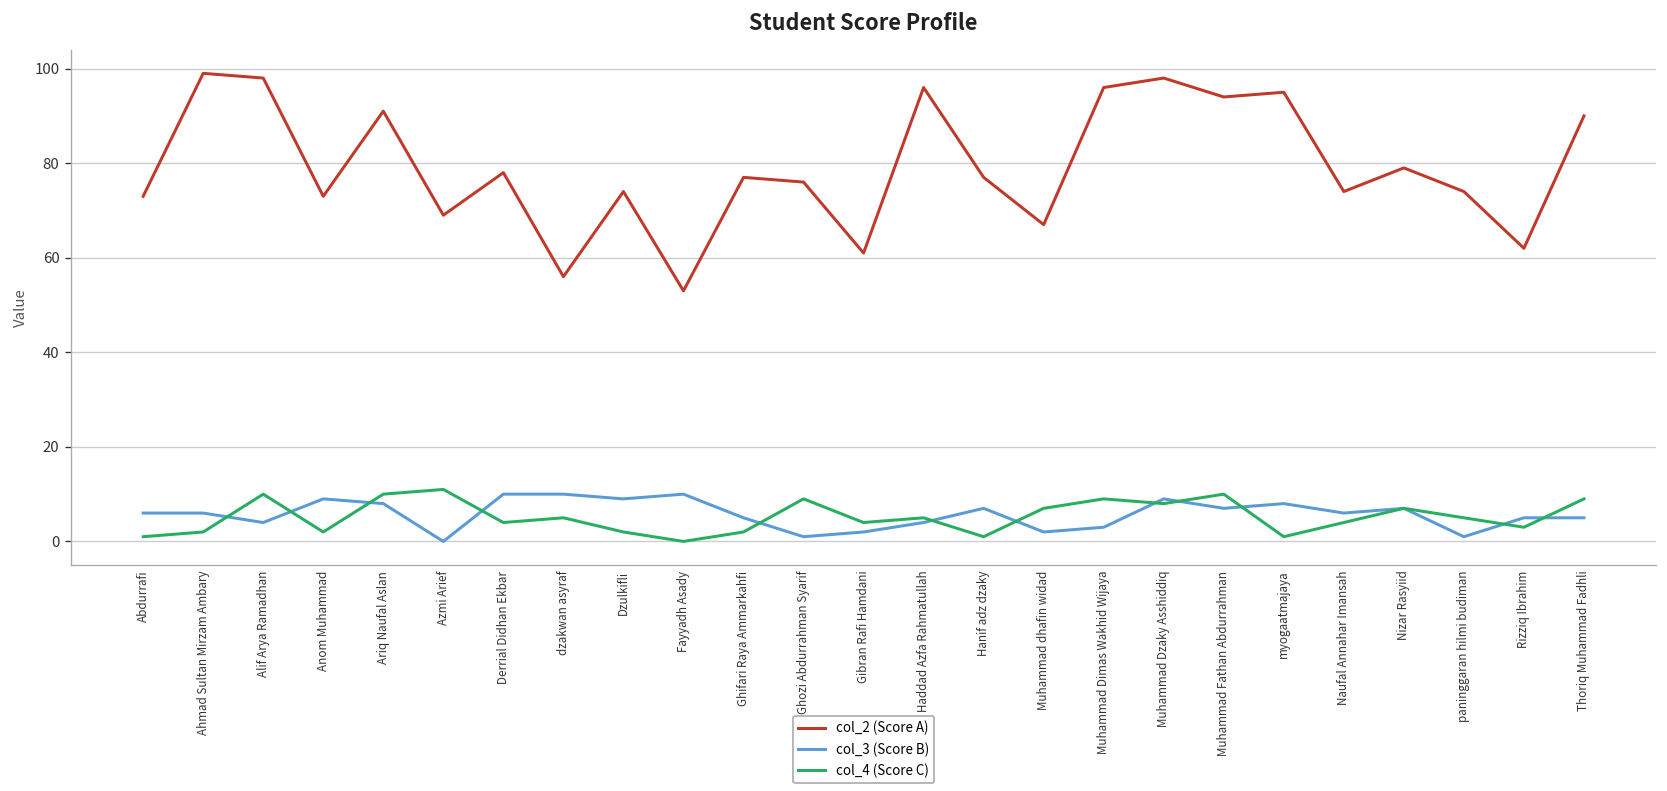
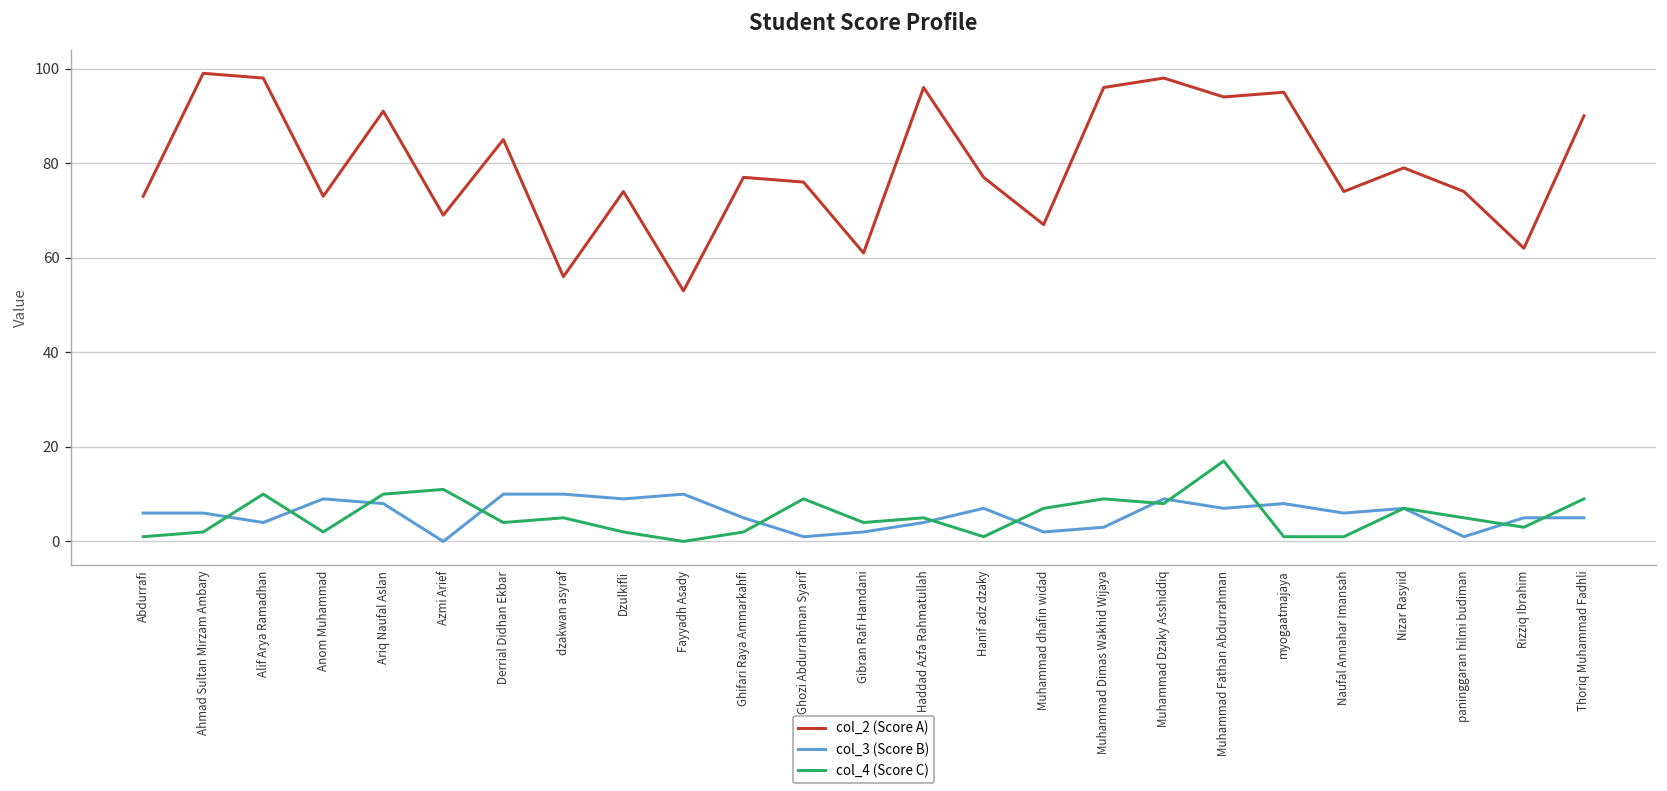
  {
    "col_2 (Score A)": {
      "Abdurrafi": 73,
      "Ahmad Sultan Mirzam Ambary": 99,
      "Alif Arya Ramadhan": 98,
      "Anom Muhammad": 73,
      "Ariq Naufal Aslan": 91,
      "Azmi Arief": 69,
-     "Derrial Didhan Ekbar": 78,
+     "Derrial Didhan Ekbar": 85,
      "dzakwan asyraf": 56,
      "Dzulkifli": 74,
      "Fayyadh Asady": 53,
      "Ghifari Raya Ammarkahfi": 77,
      "Ghozi Abdurrahman Syarif": 76,
      "Gibran Rafi Hamdani": 61,
      "Haddad Azfa Rahmatullah": 96,
      "Hanif adz dzaky": 77,
      "Muhammad dhafin widad": 67,
      "Muhammad Dimas Wakhid Wijaya": 96,
      "Muhammad Dzaky Asshiddiq": 98,
      "Muhammad Fathan Abdurrahman": 94,
      "myogaatmajaya": 95,
      "Naufal Annahar Imansah": 74,
      "Nizar Rasyiid": 79,
      "paninggaran hilmi budiman": 74,
      "Rizziq Ibrahim": 62,
      "Thoriq Muhammad Fadhli": 90
    },
    "col_3 (Score B)": {
      "Abdurrafi": 6,
      "Ahmad Sultan Mirzam Ambary": 6,
      "Alif Arya Ramadhan": 4,
      "Anom Muhammad": 9,
      "Ariq Naufal Aslan": 8,
      "Azmi Arief": 0,
      "Derrial Didhan Ekbar": 10,
      "dzakwan asyraf": 10,
      "Dzulkifli": 9,
      "Fayyadh Asady": 10,
      "Ghifari Raya Ammarkahfi": 5,
      "Ghozi Abdurrahman Syarif": 1,
      "Gibran Rafi Hamdani": 2,
      "Haddad Azfa Rahmatullah": 4,
      "Hanif adz dzaky": 7,
      "Muhammad dhafin widad": 2,
      "Muhammad Dimas Wakhid Wijaya": 3,
      "Muhammad Dzaky Asshiddiq": 9,
      "Muhammad Fathan Abdurrahman": 7,
      "myogaatmajaya": 8,
      "Naufal Annahar Imansah": 6,
      "paninggaran hilmi budiman": 1,
      "Rizziq Ibrahim": 5,
      "Thoriq Muhammad Fadhli": 5
    },
    "col_4 (Score C)": {
      "Abdurrafi": 1,
      "Ahmad Sultan Mirzam Ambary": 2,
      "Alif Arya Ramadhan": 10,
      "Anom Muhammad": 2,
      "Ariq Naufal Aslan": 10,
      "Azmi Arief": 11,
      "Derrial Didhan Ekbar": 4,
      "dzakwan asyraf": 5,
      "Dzulkifli": 2,
      "Fayyadh Asady": 0,
      "Ghifari Raya Ammarkahfi": 2,
      "Ghozi Abdurrahman Syarif": 9,
      "Gibran Rafi Hamdani": 4,
      "Haddad Azfa Rahmatullah": 5,
      "Hanif adz dzaky": 1,
      "Muhammad dhafin widad": 7,
      "Muhammad Dimas Wakhid Wijaya": 9,
      "Muhammad Dzaky Asshiddiq": 8,
-     "Muhammad Fathan Abdurrahman": 10,
+     "Muhammad Fathan Abdurrahman": 17,
      "myogaatmajaya": 1,
-     "Naufal Annahar Imansah": 4,
+     "Naufal Annahar Imansah": 1,
      "paninggaran hilmi budiman": 5,
      "Rizziq Ibrahim": 3,
      "Thoriq Muhammad Fadhli": 9
    }
  }
